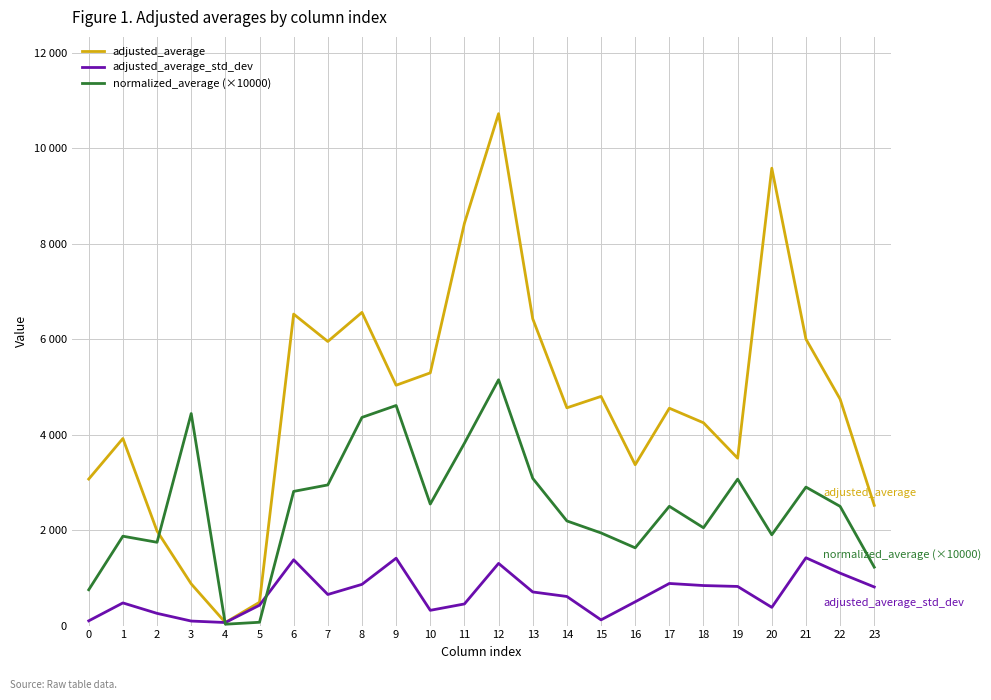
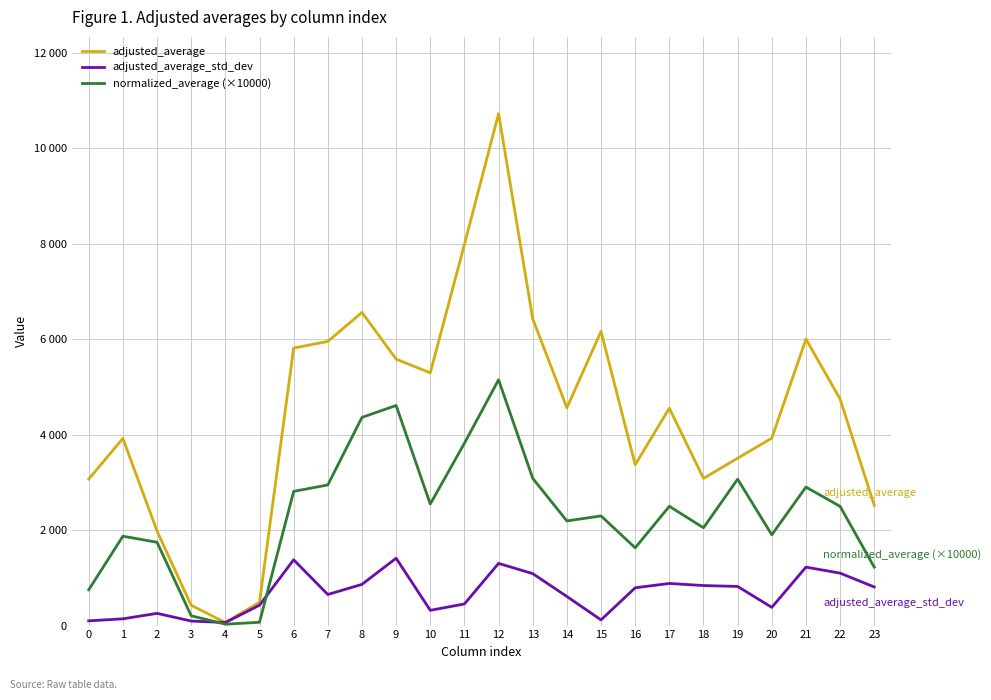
  {
    "adjusted_average": {
      "0": 3100,
      "1": 3900,
      "2": 2000,
-     "3": 900,
+     "3": 400,
      "5": 500,
-     "6": 6500,
+     "6": 5800,
      "7": 6000,
      "8": 6600,
-     "9": 5000,
+     "9": 5600,
      "10": 5300,
-     "11": 8400,
+     "11": 8000,
      "12": 10700,
      "13": 6400,
      "14": 4600,
-     "15": 4800,
+     "15": 6200,
      "16": 3400,
      "17": 4600,
-     "18": 4200,
+     "18": 3100,
      "19": 3500,
-     "20": 9600,
+     "20": 3900,
      "21": 6000,
      "22": 4700,
      "23": 2500
    },
    "adjusted_average_std_dev": {
      "0": 100,
-     "1": 500,
+     "1": 100,
      "2": 300,
      "3": 100,
      "5": 400,
      "6": 1400,
      "7": 700,
      "8": 900,
      "9": 1400,
      "10": 300,
      "11": 500,
      "12": 1300,
-     "13": 700,
+     "13": 1100,
      "14": 600,
      "15": 100,
-     "16": 500,
+     "16": 800,
      "17": 900,
      "18": 800,
      "19": 800,
      "20": 400,
-     "21": 1400,
+     "21": 1200,
      "22": 1100,
      "23": 800
    },
    "normalized_average (×10000)": {
      "0": 800,
      "1": 1900,
      "2": 1700,
-     "3": 4400,
+     "3": 200,
      "5": 100,
      "6": 2800,
      "7": 2900,
      "8": 4400,
      "9": 4600,
      "10": 2500,
      "11": 3800,
      "12": 5200,
      "13": 3100,
      "14": 2200,
-     "15": 1900,
+     "15": 2300,
      "16": 1600,
      "17": 2500,
      "18": 2000,
      "19": 3100,
      "20": 1900,
      "21": 2900,
      "22": 2500
    }
  }
